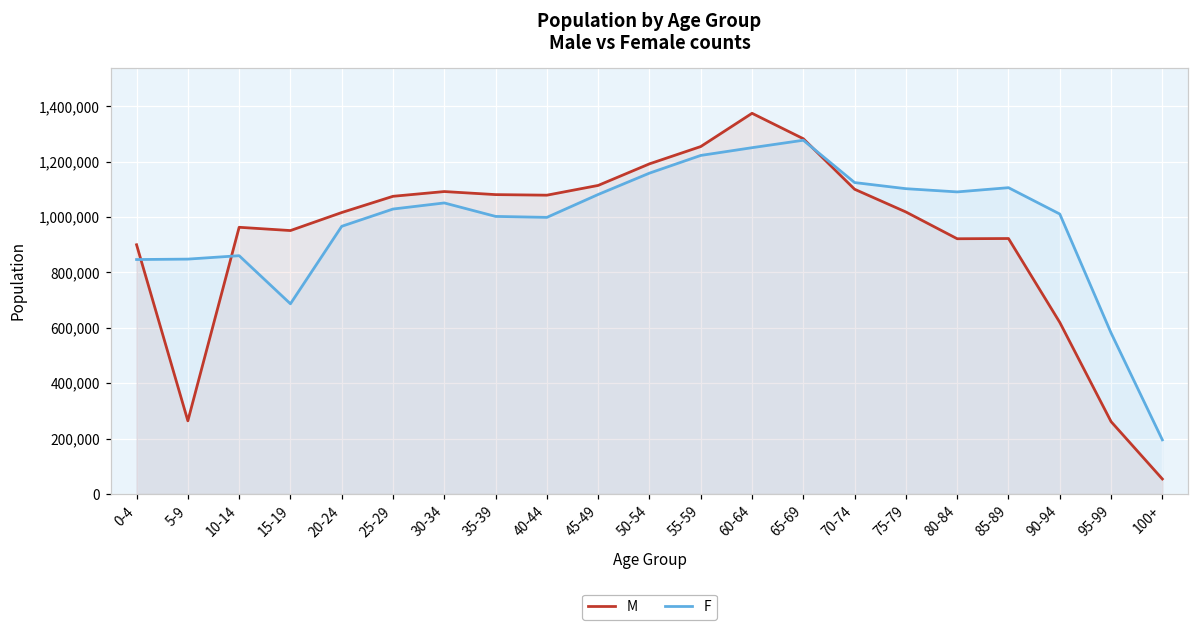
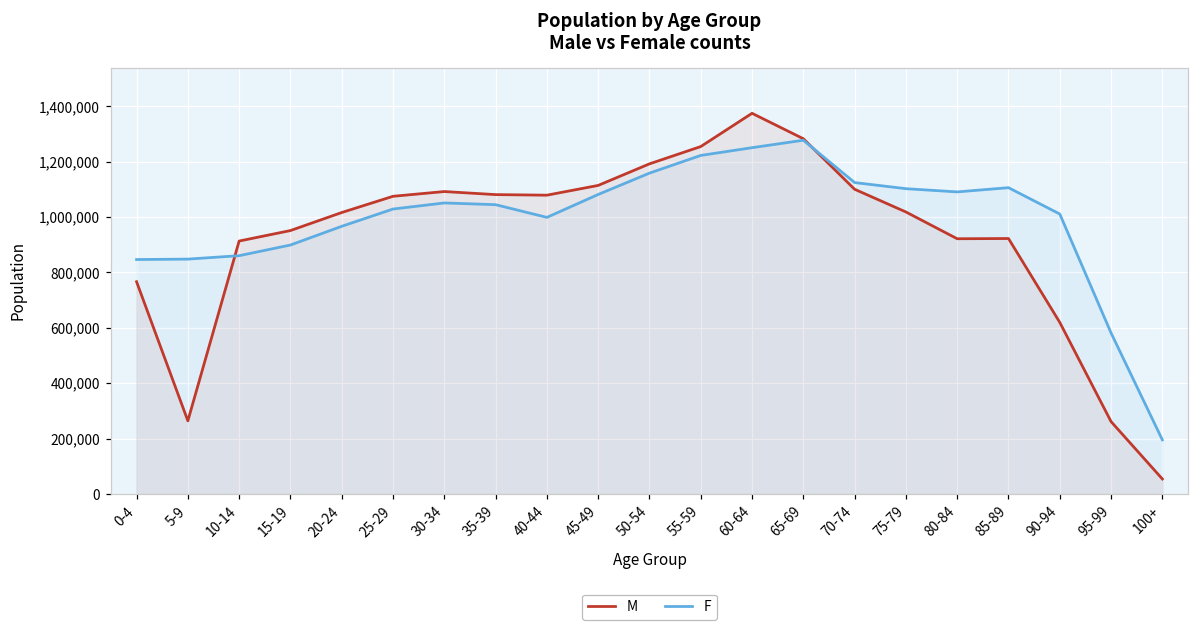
  {
    "M": {
-     "0-4": "900,000",
+     "0-4": "770,000",
      "5-9": "260,000",
-     "10-14": "960,000",
+     "10-14": "910,000",
      "15-19": "950,000",
      "20-24": "1,020,000",
      "25-29": "1,080,000",
      "30-34": "1,090,000",
      "35-39": "1,080,000",
      "40-44": "1,080,000",
      "45-49": "1,110,000",
      "50-54": "1,190,000",
      "55-59": "1,250,000",
      "60-64": "1,370,000",
      "70-74": "1,100,000",
      "75-79": "1,020,000",
      "80-84": "920,000",
      "85-89": "920,000",
      "90-94": "620,000",
      "95-99": "260,000",
      "100+": "50,000"
    },
    "F": {
      "0-4": "850,000",
      "5-9": "850,000",
      "10-14": "860,000",
-     "15-19": "690,000",
+     "15-19": "900,000",
      "20-24": "970,000",
      "25-29": "1,030,000",
      "30-34": "1,050,000",
-     "35-39": "1,000,000",
+     "35-39": "1,040,000",
      "40-44": "1,000,000",
      "45-49": "1,080,000",
      "50-54": "1,160,000",
      "55-59": "1,220,000",
      "60-64": "1,250,000",
      "70-74": "1,120,000",
      "75-79": "1,100,000",
      "80-84": "1,090,000",
      "85-89": "1,110,000",
      "90-94": "1,010,000",
      "95-99": "580,000",
      "100+": "200,000"
    }
  }
